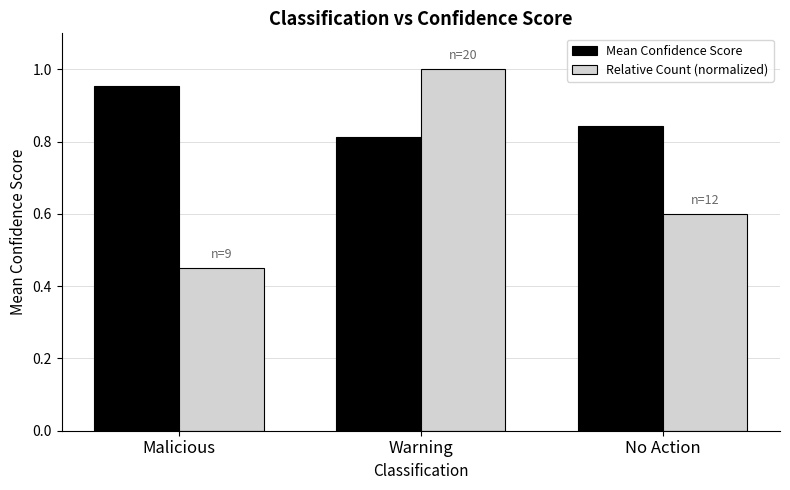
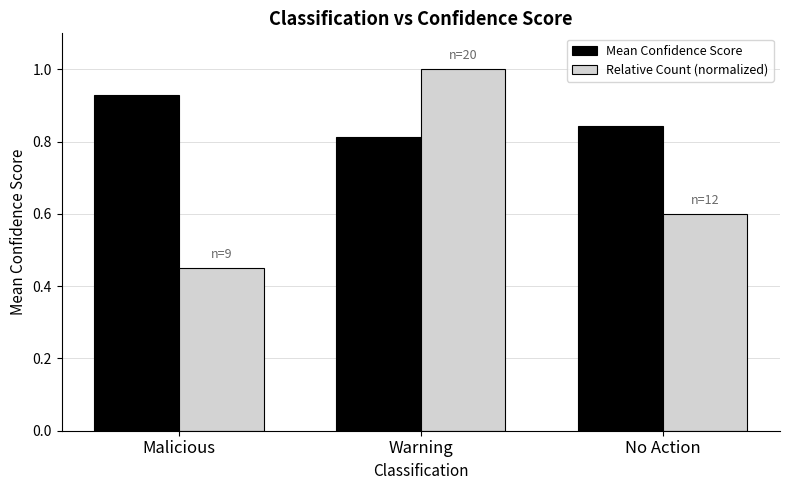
  {
    "Mean Confidence Score": {
-     "Malicious": 0.95,
+     "Malicious": 0.93,
      "Warning": 0.81,
      "No Action": 0.84
    }
  }
